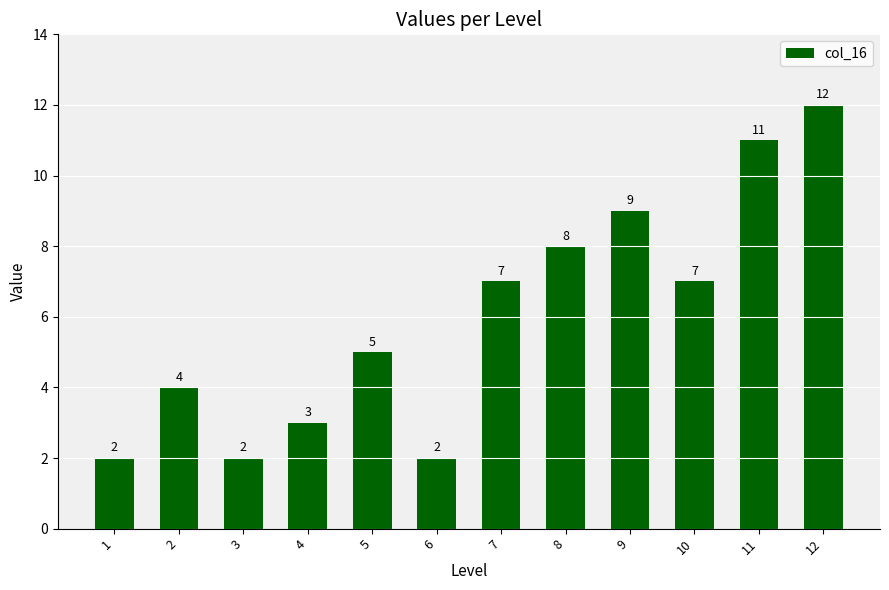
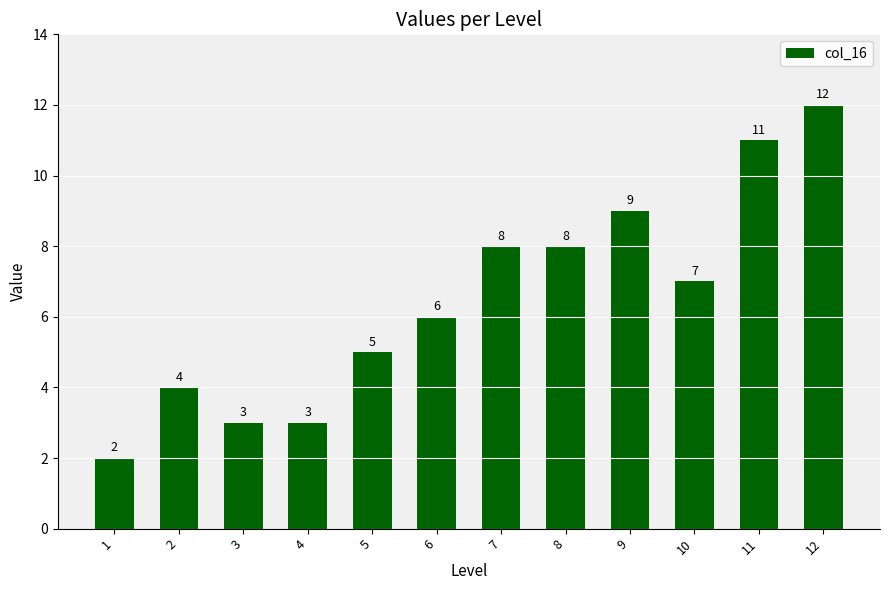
  {
    "1": 2,
    "2": 4,
-   "3": 2,
+   "3": 3,
    "4": 3,
    "5": 5,
-   "6": 2,
-   "7": 7,
+   "6": 6,
+   "7": 8,
    "8": 8,
    "9": 9,
    "10": 7,
    "11": 11,
    "12": 12
  }
